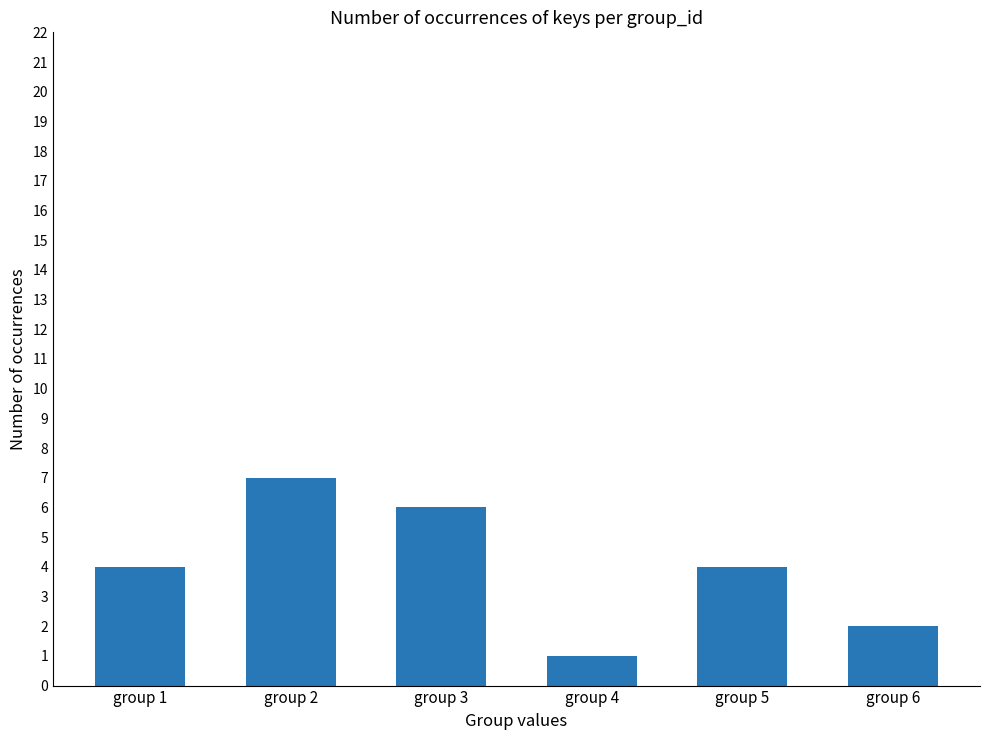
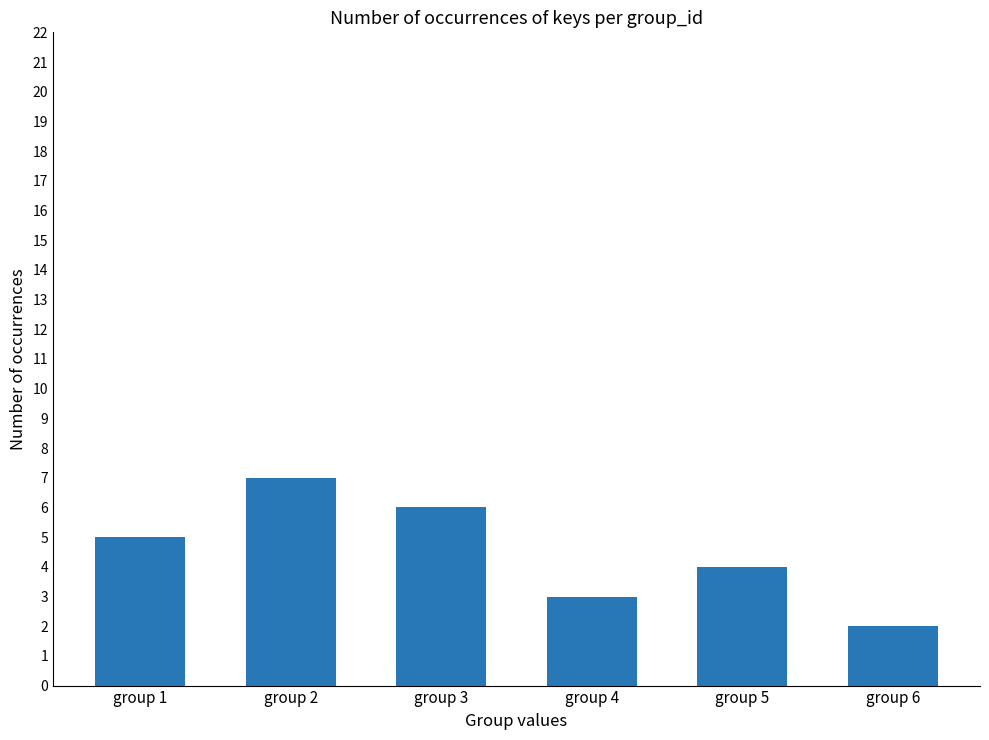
  {
-   "group 1": 4,
+   "group 1": 5,
    "group 2": 7,
    "group 3": 6,
-   "group 4": 1,
+   "group 4": 3,
    "group 5": 4,
    "group 6": 2
  }
